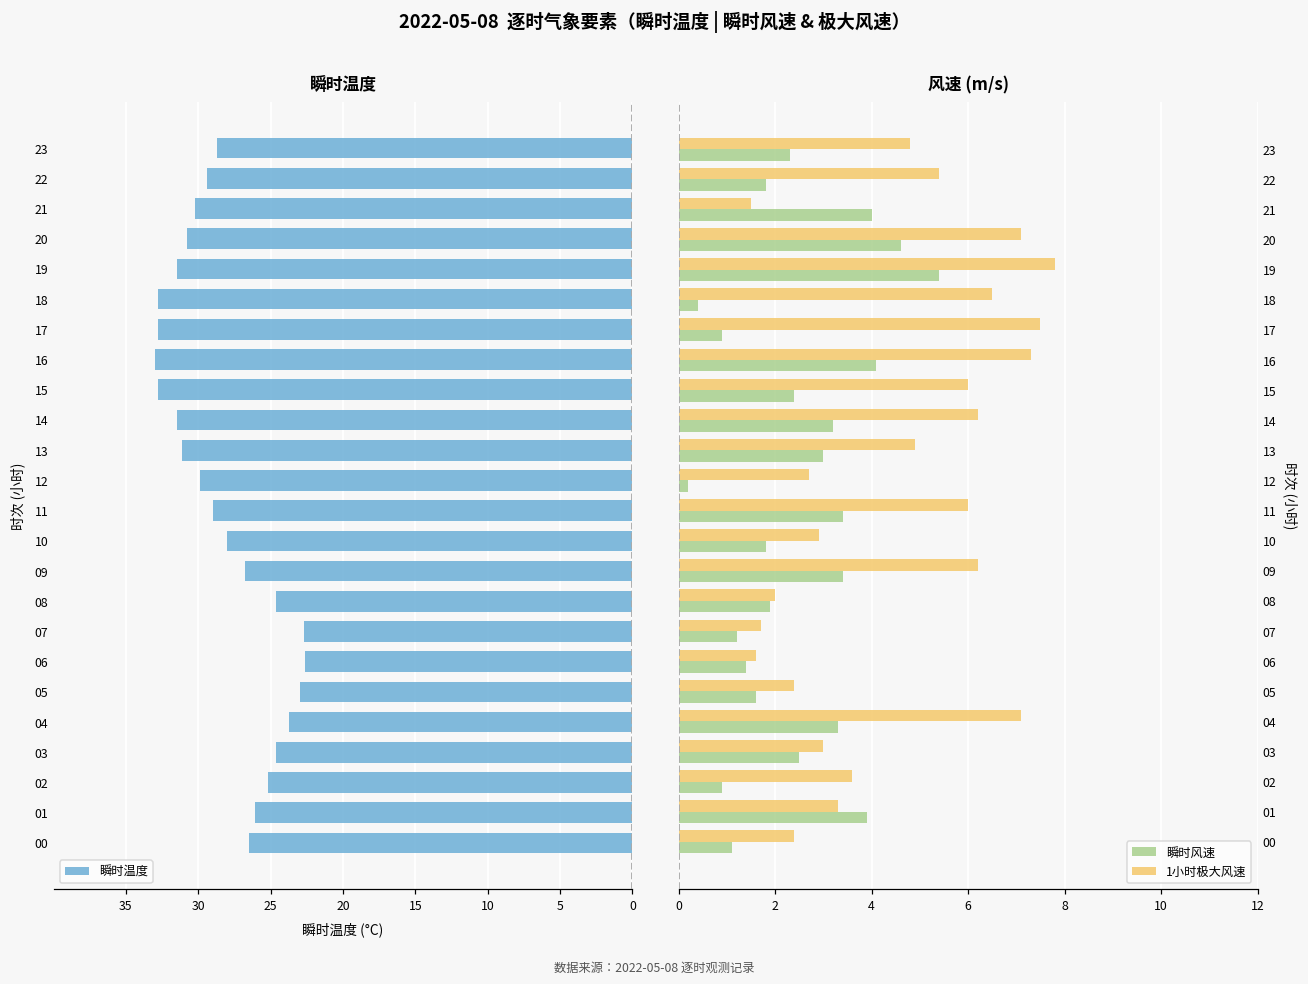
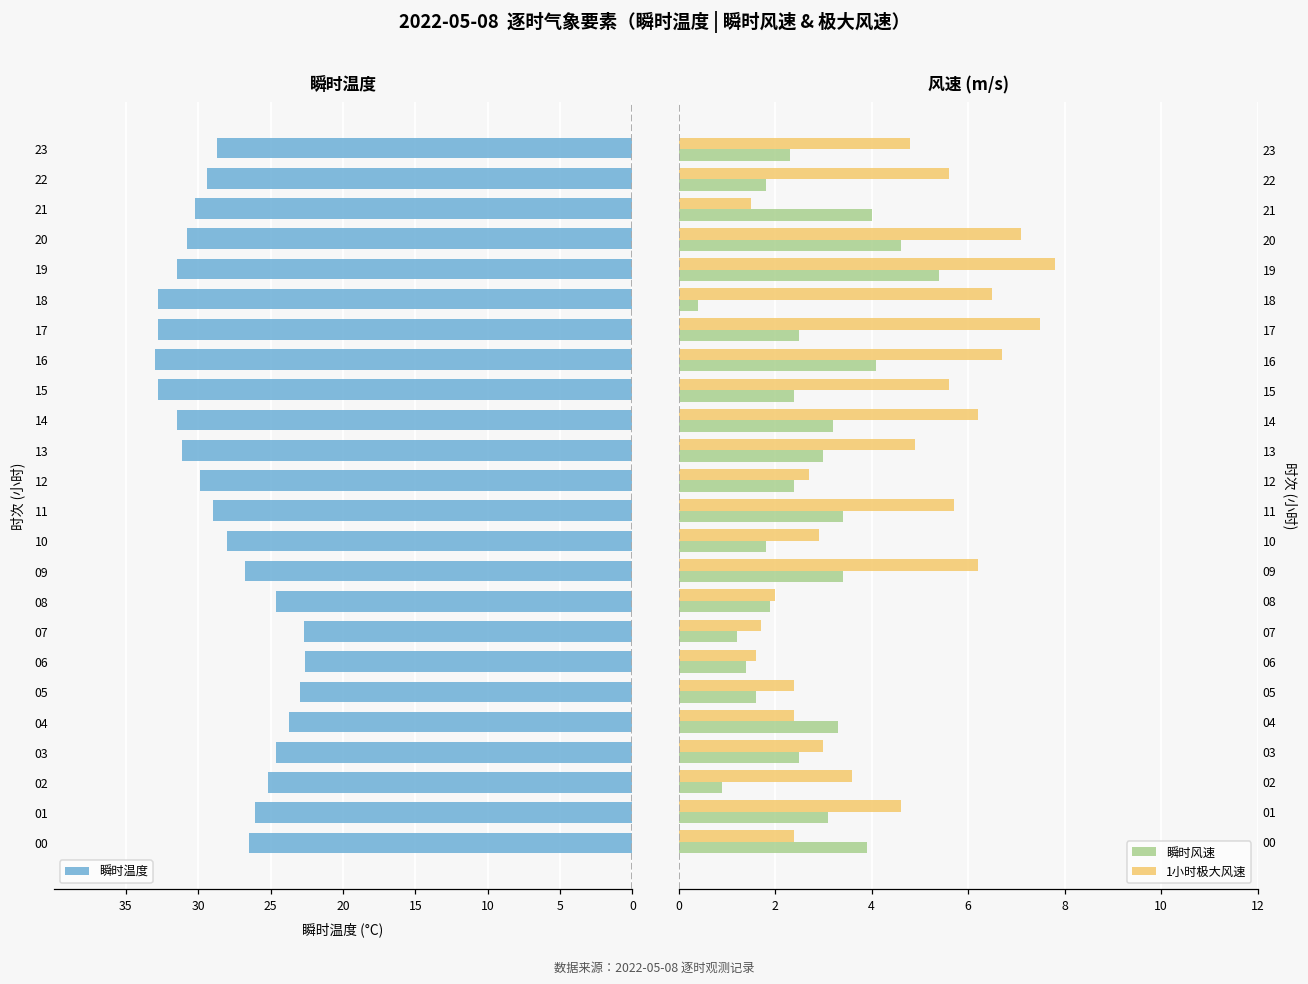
  {
    "风速 (m/s)": {
      "瞬时风速": {
        "23": 2.3,
        "22": 1.8,
        "21": 4.0,
        "20": 4.6,
        "19": 5.4,
        "18": 0.4,
-       "17": 0.9,
+       "17": 2.5,
        "16": 4.1,
        "15": 2.4,
        "14": 3.2,
        "13": 3.0,
-       "12": 0.2,
+       "12": 2.4,
        "11": 3.4,
        "10": 1.8,
        "09": 3.4,
        "08": 1.9,
        "07": 1.2,
        "06": 1.4,
        "05": 1.6,
        "04": 3.3,
        "03": 2.5,
        "02": 0.9,
-       "01": 3.9,
-       "00": 1.1
+       "01": 3.1,
+       "00": 3.9
      },
      "1小时极大风速": {
        "23": 4.8,
-       "22": 5.4,
+       "22": 5.6,
        "21": 1.5,
        "20": 7.1,
        "19": 7.8,
        "18": 6.5,
        "17": 7.5,
-       "16": 7.3,
-       "15": 6.0,
+       "16": 6.7,
+       "15": 5.6,
        "14": 6.2,
        "13": 4.9,
        "12": 2.7,
-       "11": 6.0,
+       "11": 5.7,
        "10": 2.9,
        "09": 6.2,
        "08": 2.0,
        "07": 1.7,
        "06": 1.6,
        "05": 2.4,
-       "04": 7.1,
+       "04": 2.4,
        "03": 3.0,
        "02": 3.6,
-       "01": 3.3,
+       "01": 4.6,
        "00": 2.4
      }
    }
  }
